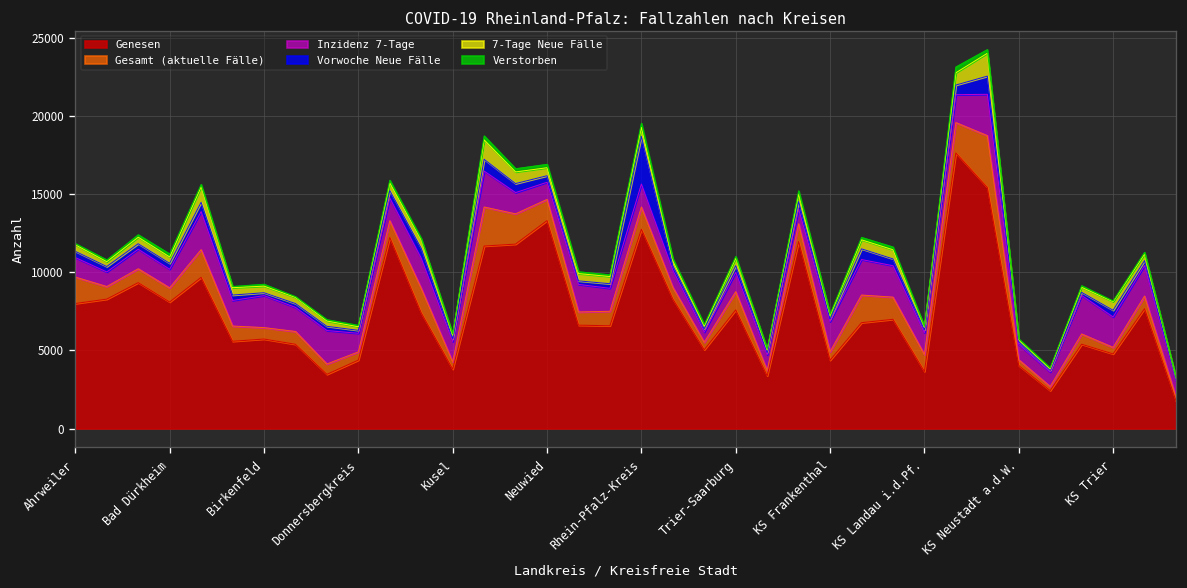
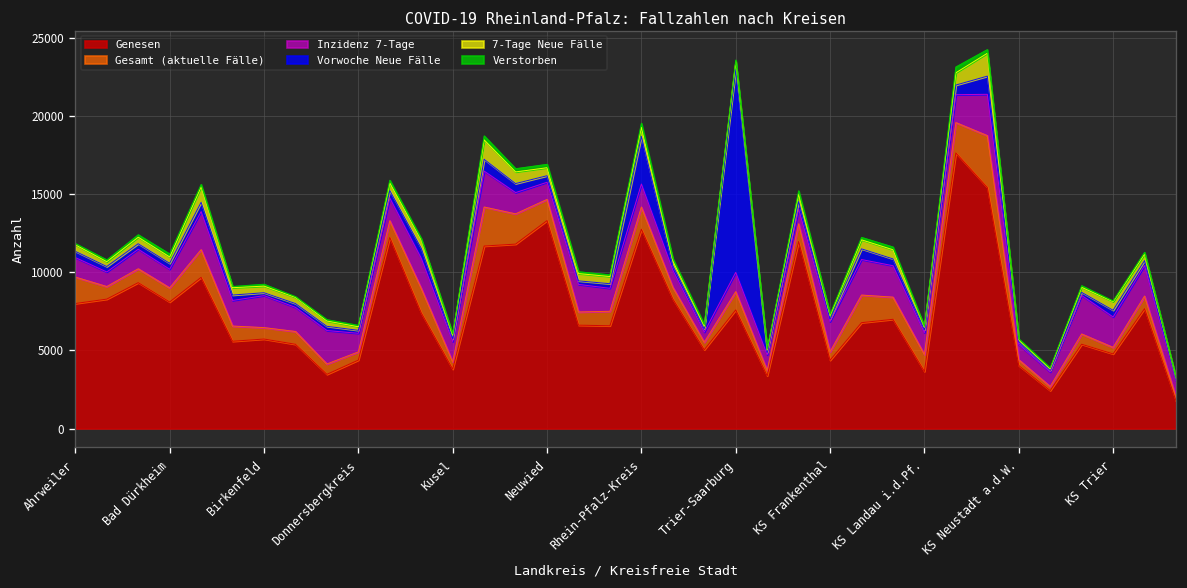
  {
    "Genesen": {
      "Ahrweiler": 8000,
      "Bad Dürkheim": 8100,
      "Birkenfeld": 5700,
      "Donnersbergkreis": 4400,
      "Kusel": 3800,
      "Neuwied": 13300,
      "Rhein-Pfalz-Kreis": 12700,
      "Trier-Saarburg": 7600,
      "KS Frankenthal": 4400,
      "KS Landau i.d.Pf.": 3600,
      "KS Neustadt a.d.W.": 4000,
      "KS Trier": 4800
    },
    "Gesamt (aktuelle Fälle)": {
      "Ahrweiler": 1700,
      "Bad Dürkheim": 900,
      "Birkenfeld": 700,
      "Donnersbergkreis": 500,
      "Kusel": 500,
      "Neuwied": 1400,
      "Rhein-Pfalz-Kreis": 1400,
      "Trier-Saarburg": 1200,
      "KS Frankenthal": 500,
      "KS Landau i.d.Pf.": 1100,
      "KS Neustadt a.d.W.": 400,
      "KS Trier": 400
    },
    "Inzidenz 7-Tage": {
      "Ahrweiler": 1200,
      "Bad Dürkheim": 1200,
      "Neuwied": 1100,
      "Rhein-Pfalz-Kreis": 1500,
      "Trier-Saarburg": 1200,
      "KS Trier": 1900
    },
    "Vorwoche Neue Fälle": {
      "Ahrweiler": 400,
      "Bad Dürkheim": 400,
      "Neuwied": 400,
      "Rhein-Pfalz-Kreis": 3000,
-     "Trier-Saarburg": 400,
+     "Trier-Saarburg": 13000,
      "KS Trier": 400
    },
    "7-Tage Neue Fälle": {
      "Neuwied": 500,
      "Rhein-Pfalz-Kreis": 600
    },
    "Verstorben": {
      "Neuwied": 200,
      "Rhein-Pfalz-Kreis": 300
    }
  }
